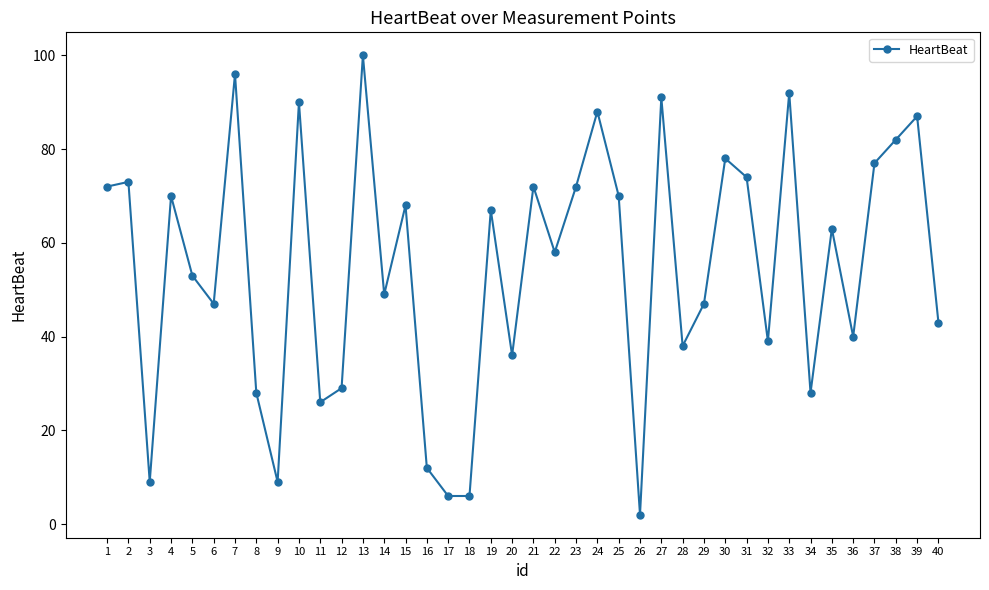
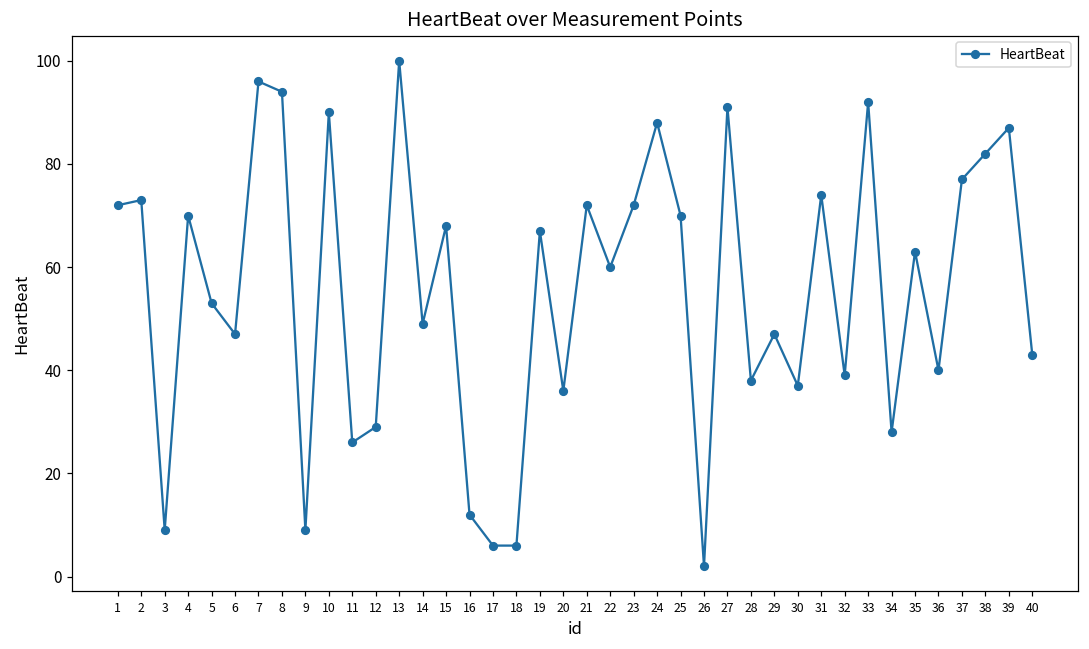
  {
    "1": 72,
    "2": 73,
    "3": 9,
    "4": 70,
    "5": 53,
    "6": 47,
    "7": 96,
-   "8": 28,
+   "8": 94,
    "9": 9,
    "10": 90,
    "11": 26,
    "12": 29,
    "13": 100,
    "14": 49,
    "15": 68,
    "16": 12,
    "17": 6,
    "18": 6,
    "19": 67,
    "20": 36,
    "21": 72,
-   "22": 58,
+   "22": 60,
    "23": 72,
    "24": 88,
    "25": 70,
    "26": 2,
    "27": 91,
    "28": 38,
    "29": 47,
-   "30": 78,
+   "30": 37,
    "31": 74,
    "32": 39,
    "33": 92,
    "34": 28,
    "35": 63,
    "36": 40,
    "37": 77,
    "38": 82,
    "39": 87,
    "40": 43
  }
